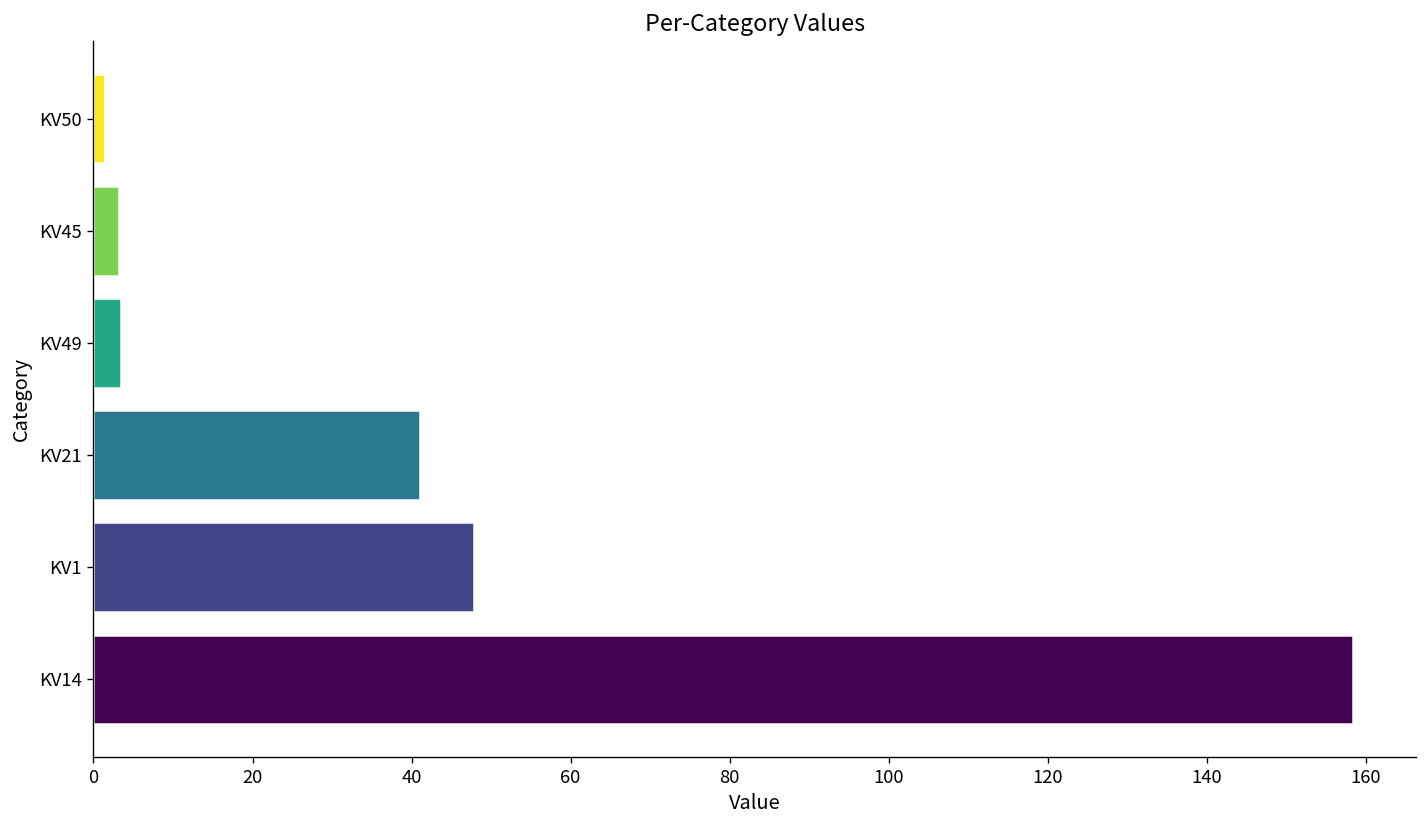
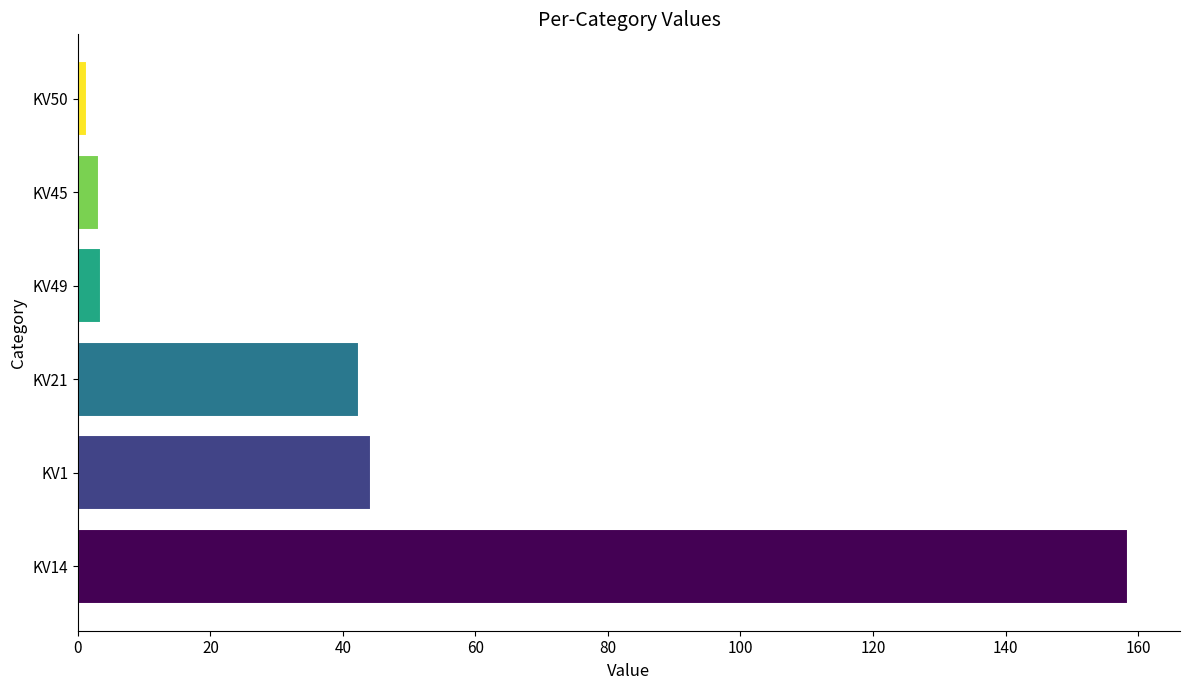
  {
    "KV50": 1,
    "KV45": 3,
    "KV49": 4,
-   "KV21": 41,
-   "KV1": 48,
+   "KV21": 42,
+   "KV1": 44,
    "KV14": 158
  }
